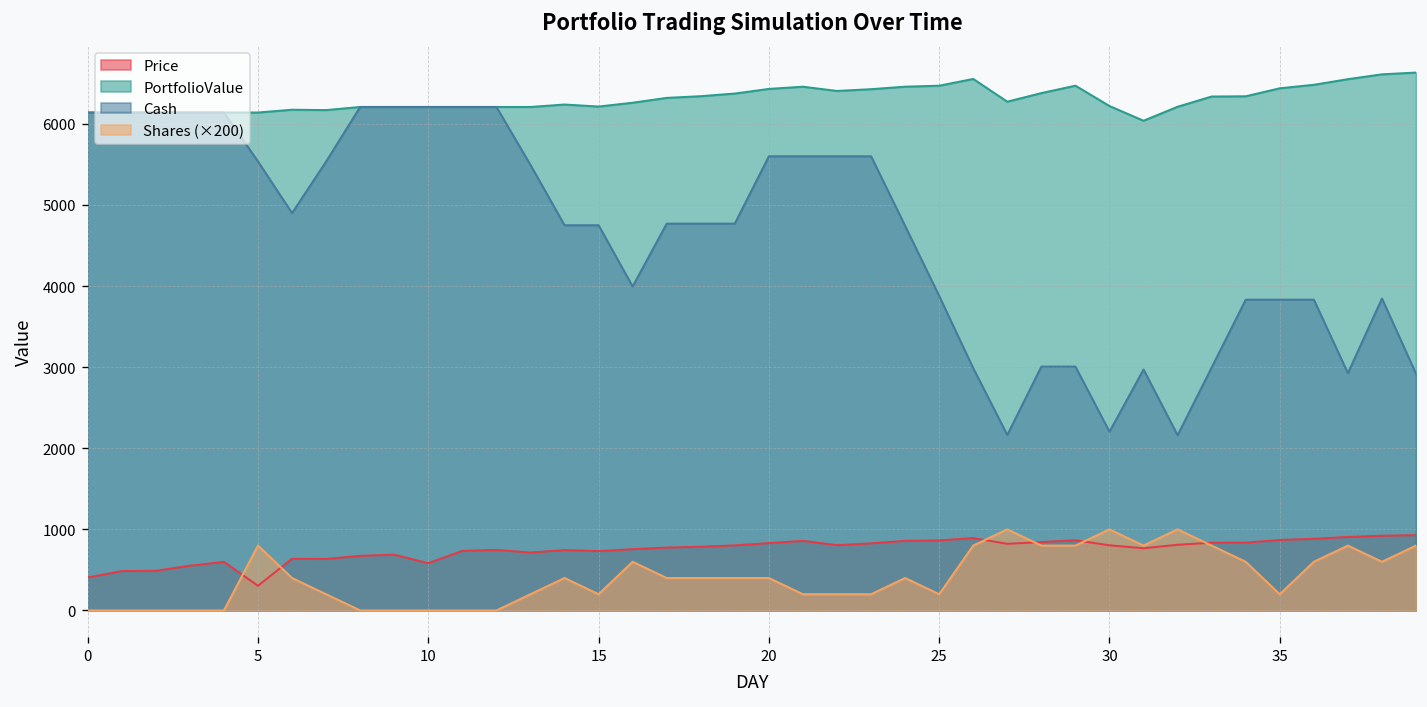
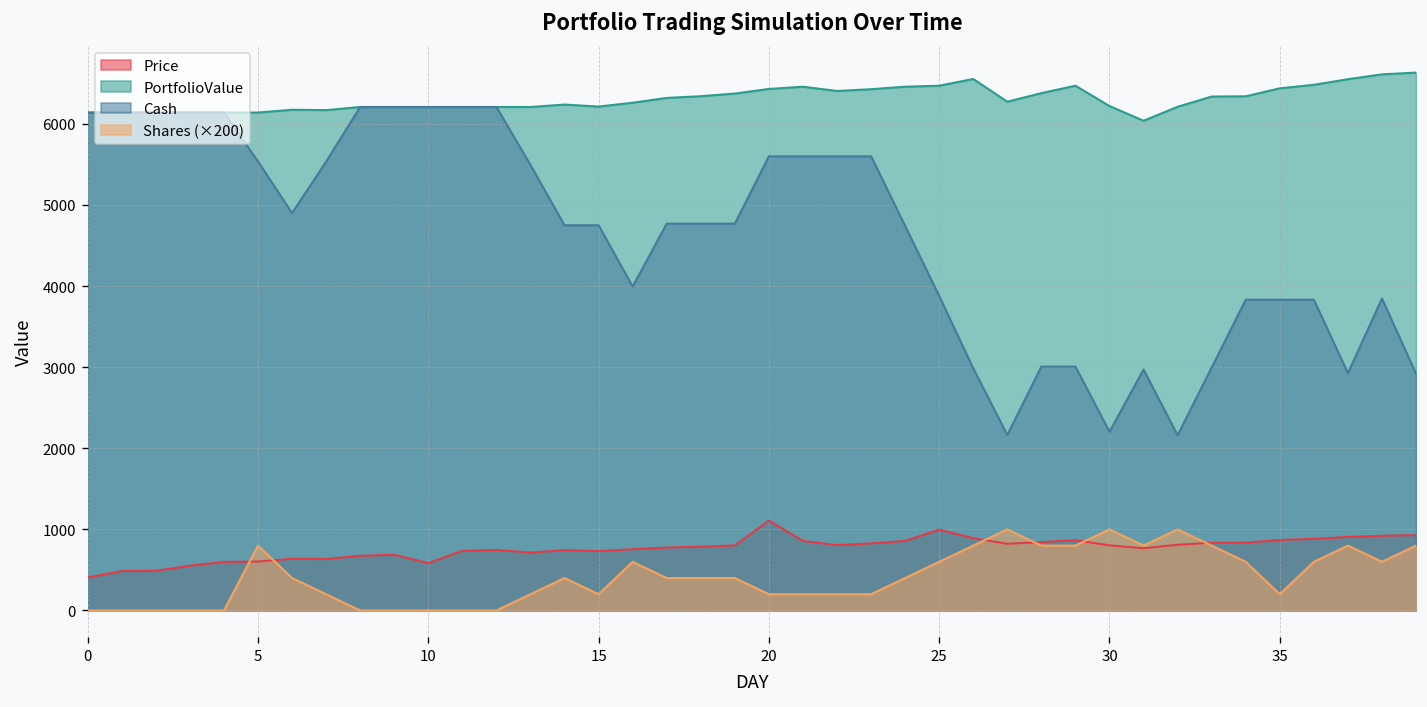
  {
    "Price": {
      "0": 400,
-     "5": 300,
+     "5": 600,
      "10": 600,
      "15": 700,
-     "20": 800,
-     "25": 900,
+     "20": 1100,
+     "25": 1000,
      "30": 800,
      "35": 900
    },
    "Shares (×200)": {
      "0": 0,
      "5": 800,
      "10": 0,
      "15": 200,
-     "20": 400,
-     "25": 200,
+     "20": 200,
+     "25": 600,
      "30": 1000,
      "35": 200
    }
  }
